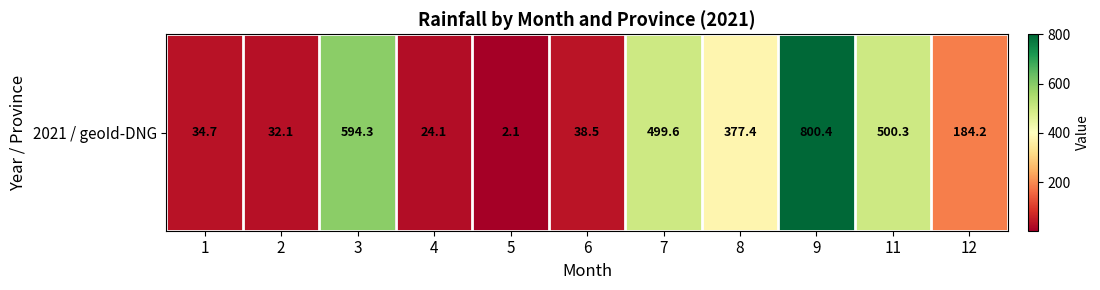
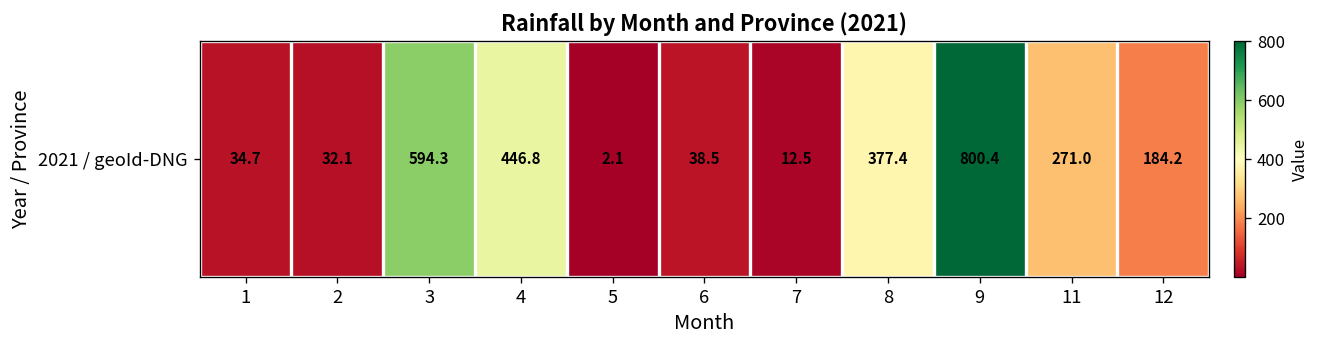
  {
    "2021 / geoId-DNG": {
      "1": 34.7,
      "2": 32.1,
      "3": 594.3,
-     "4": 24.1,
+     "4": 446.8,
      "5": 2.1,
      "6": 38.5,
-     "7": 499.6,
+     "7": 12.5,
      "8": 377.4,
      "9": 800.4,
-     "11": 500.3,
+     "11": 271.0,
      "12": 184.2
    }
  }
